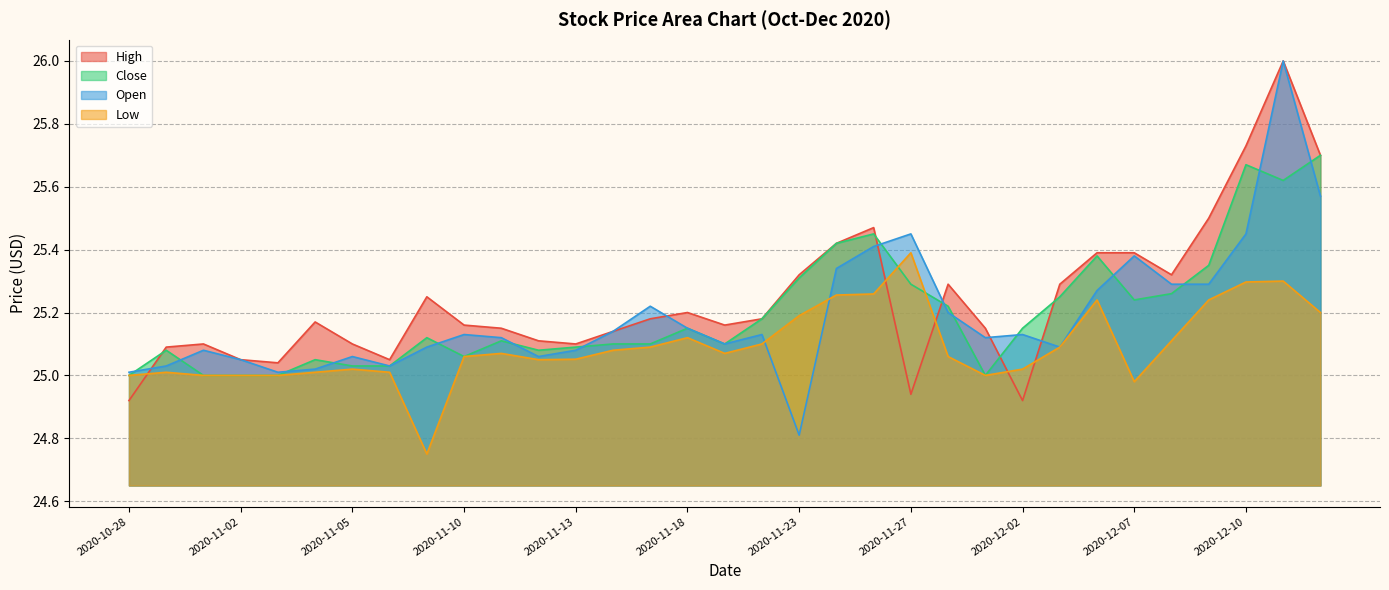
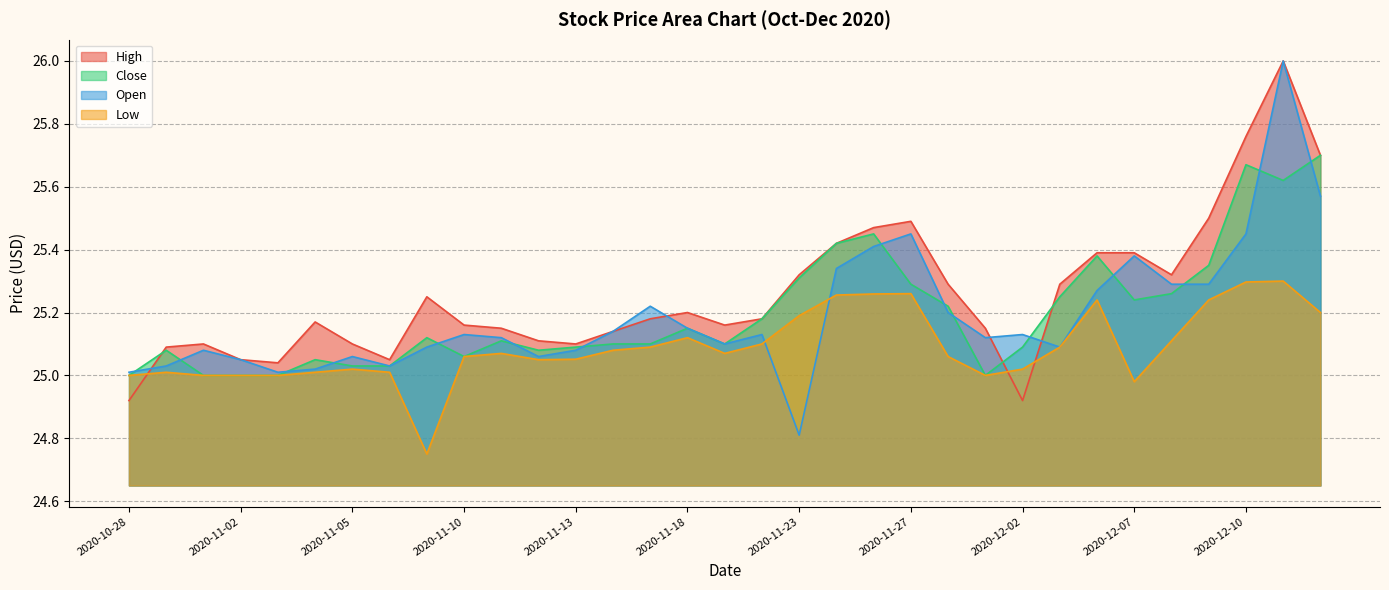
  {
    "High": {
      "2020-10-28": 24.92,
      "2020-11-05": 25.10,
      "2020-11-10": 25.16,
      "2020-11-13": 25.10,
      "2020-11-18": 25.20,
      "2020-11-23": 25.32,
-     "2020-11-27": 24.94,
+     "2020-11-27": 25.49,
      "2020-12-02": 24.92,
      "2020-12-07": 25.39,
-     "2020-12-10": 25.73
+     "2020-12-10": 25.76
    },
    "Close": {
      "2020-11-05": 25.03,
      "2020-11-13": 25.09,
      "2020-11-23": 25.31,
      "2020-11-27": 25.29,
-     "2020-12-02": 25.15,
+     "2020-12-02": 25.09,
      "2020-12-07": 25.24,
      "2020-12-10": 25.67
    },
    "Open": {
      "2020-10-28": 25.01,
      "2020-11-05": 25.06,
      "2020-11-10": 25.13,
      "2020-11-13": 25.08,
      "2020-11-23": 24.81,
      "2020-11-27": 25.45,
      "2020-12-02": 25.13,
      "2020-12-07": 25.38,
      "2020-12-10": 25.45
    },
    "Low": {
      "2020-11-05": 25.02,
      "2020-11-13": 25.05,
      "2020-11-18": 25.12,
      "2020-11-23": 25.19,
-     "2020-11-27": 25.39,
+     "2020-11-27": 25.26,
      "2020-12-02": 25.02,
      "2020-12-07": 24.98,
      "2020-12-10": 25.30
    }
  }
